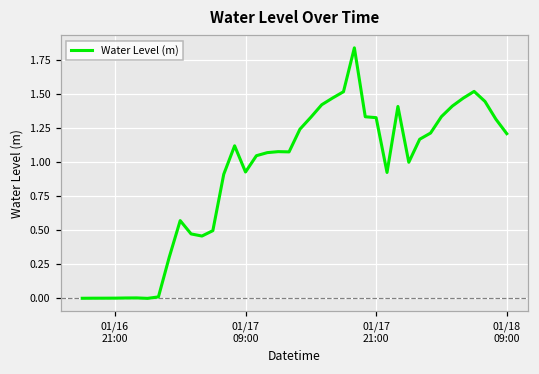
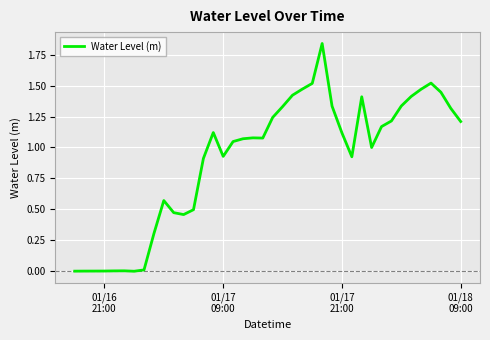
  {
    "01/16 21:00": 0.00,
    "01/17 09:00": 0.93,
-   "01/17 21:00": 1.33,
+   "01/17 21:00": 1.12,
    "01/18 09:00": 1.21
  }
